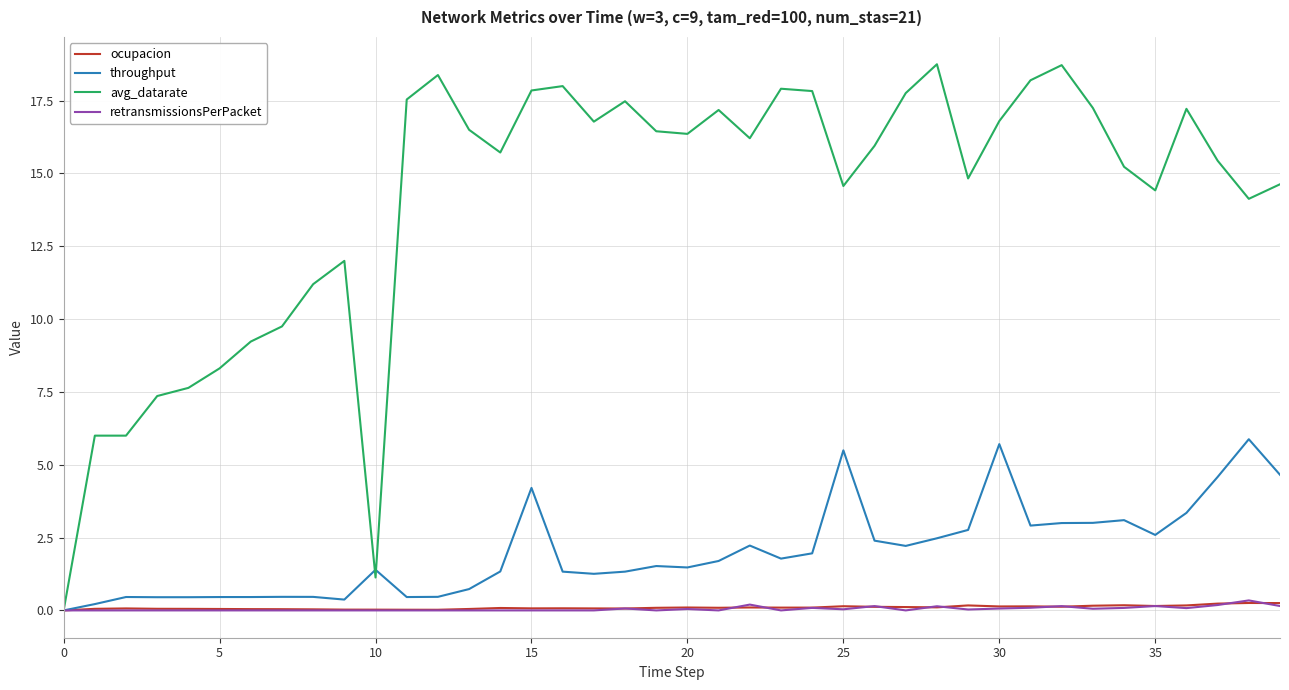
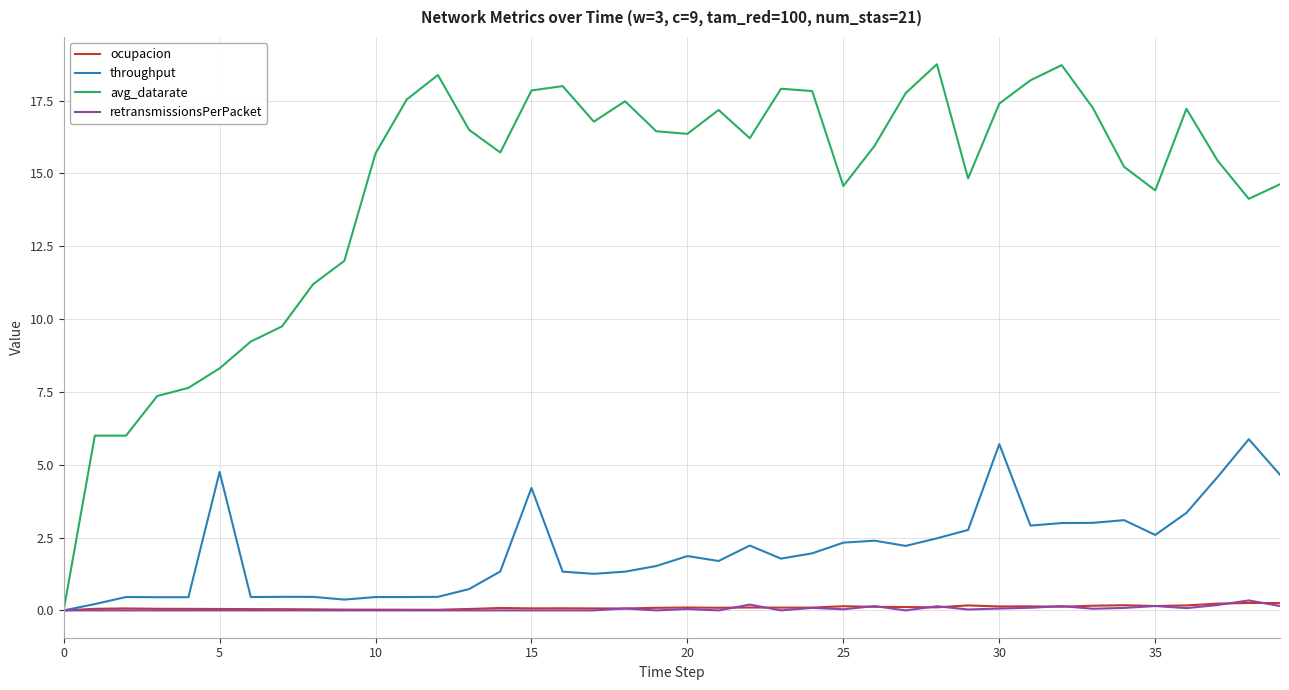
  {
    "ocupacion": {
      "25": 0.1
    },
    "throughput": {
-     "5": 0.5,
-     "10": 1.4,
+     "5": 4.8,
+     "10": 0.5,
      "15": 4.2,
-     "20": 1.5,
-     "25": 5.5,
+     "20": 1.9,
+     "25": 2.3,
      "30": 5.7,
      "35": 2.6
    },
    "avg_datarate": {
      "5": 8.3,
-     "10": 1.1,
+     "10": 15.7,
      "15": 17.9,
      "20": 16.4,
      "25": 14.6,
-     "30": 16.8,
+     "30": 17.4,
      "35": 14.4
    },
    "retransmissionsPerPacket": {
      "25": 0.0
    }
  }
